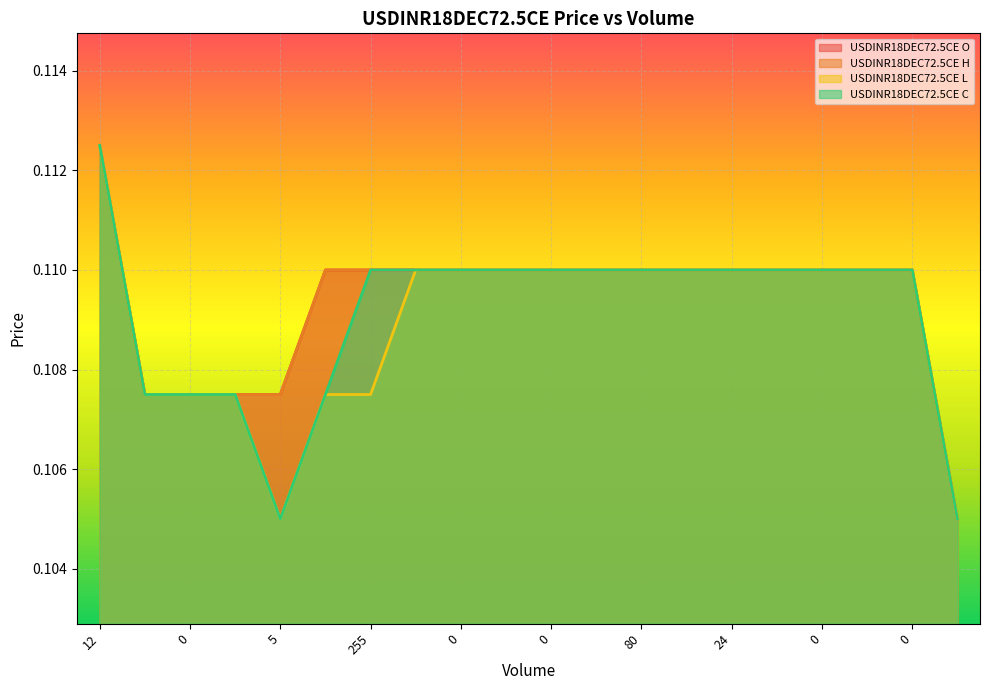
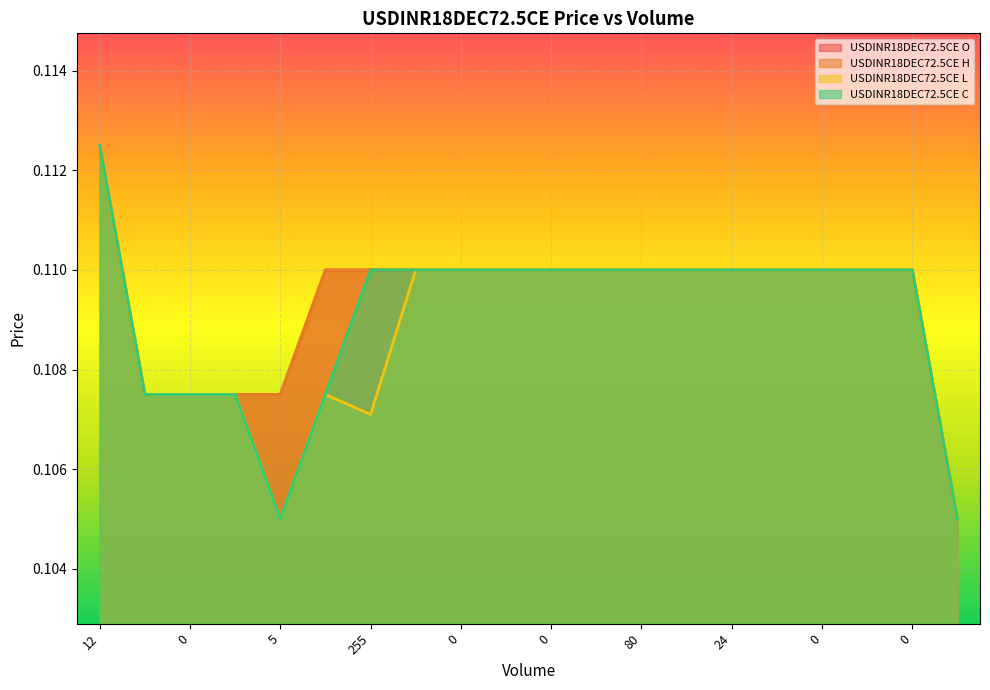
  {
    "USDINR18DEC72.5CE L": {
-     "255": 0.1075
+     "255": 0.1071
    }
  }
